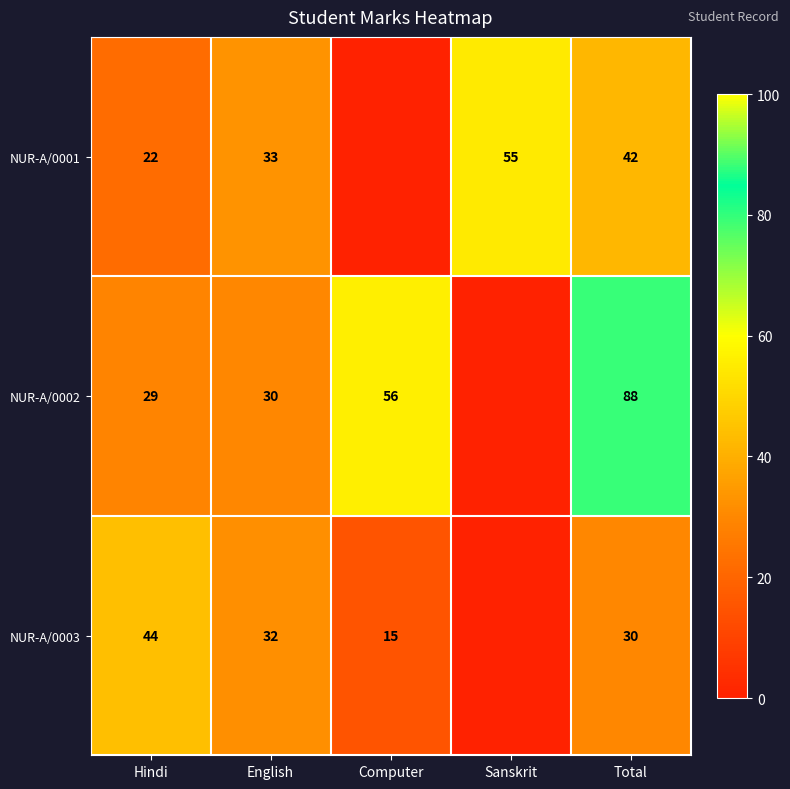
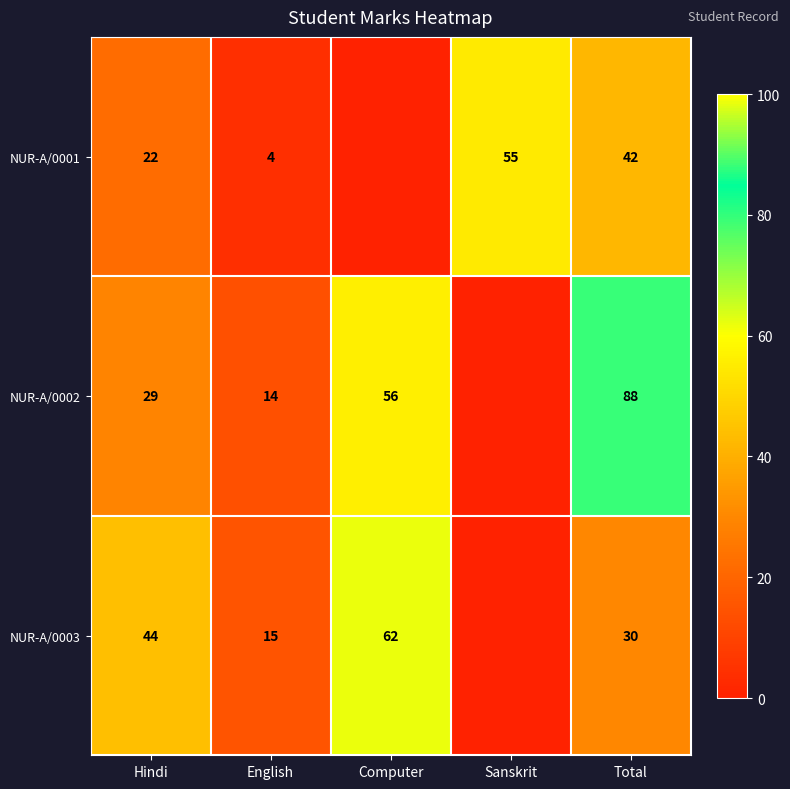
  {
    "NUR-A/0001": {
      "Hindi": 22,
-     "English": 33,
+     "English": 4,
      "Sanskrit": 55,
      "Total": 42
    },
    "NUR-A/0002": {
      "Hindi": 29,
-     "English": 30,
+     "English": 14,
      "Computer": 56,
      "Total": 88
    },
    "NUR-A/0003": {
      "Hindi": 44,
-     "English": 32,
-     "Computer": 15,
+     "English": 15,
+     "Computer": 62,
      "Total": 30
    }
  }
